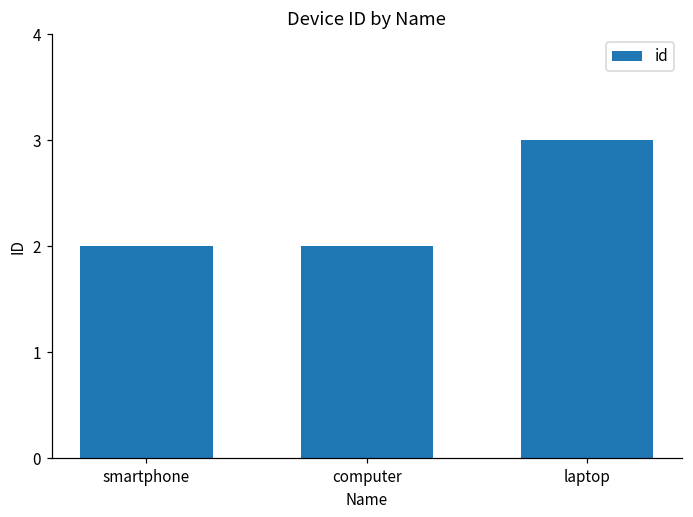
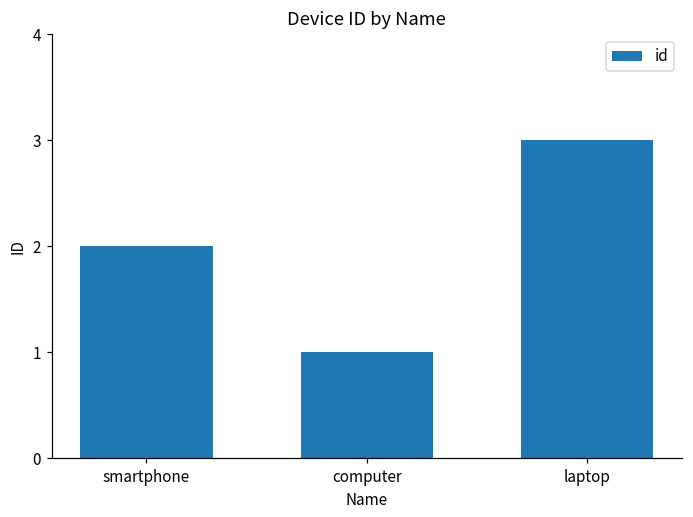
  {
    "smartphone": 2,
-   "computer": 2,
+   "computer": 1,
    "laptop": 3
  }
